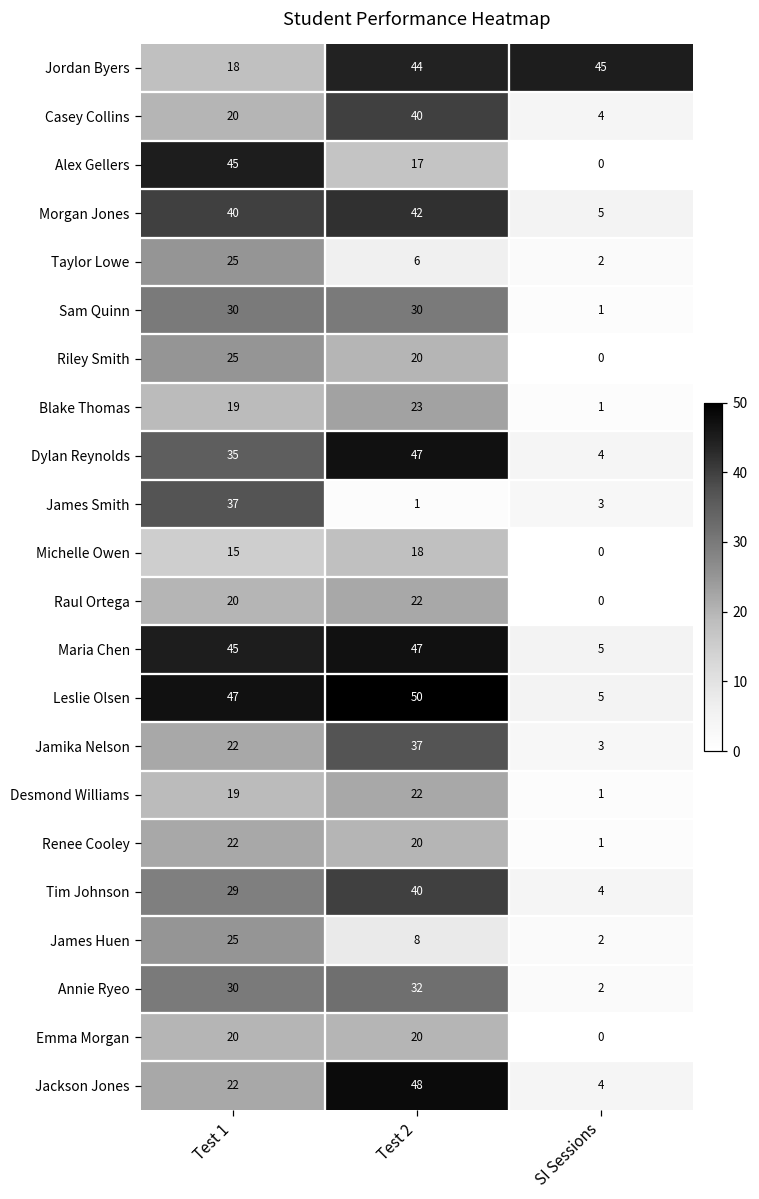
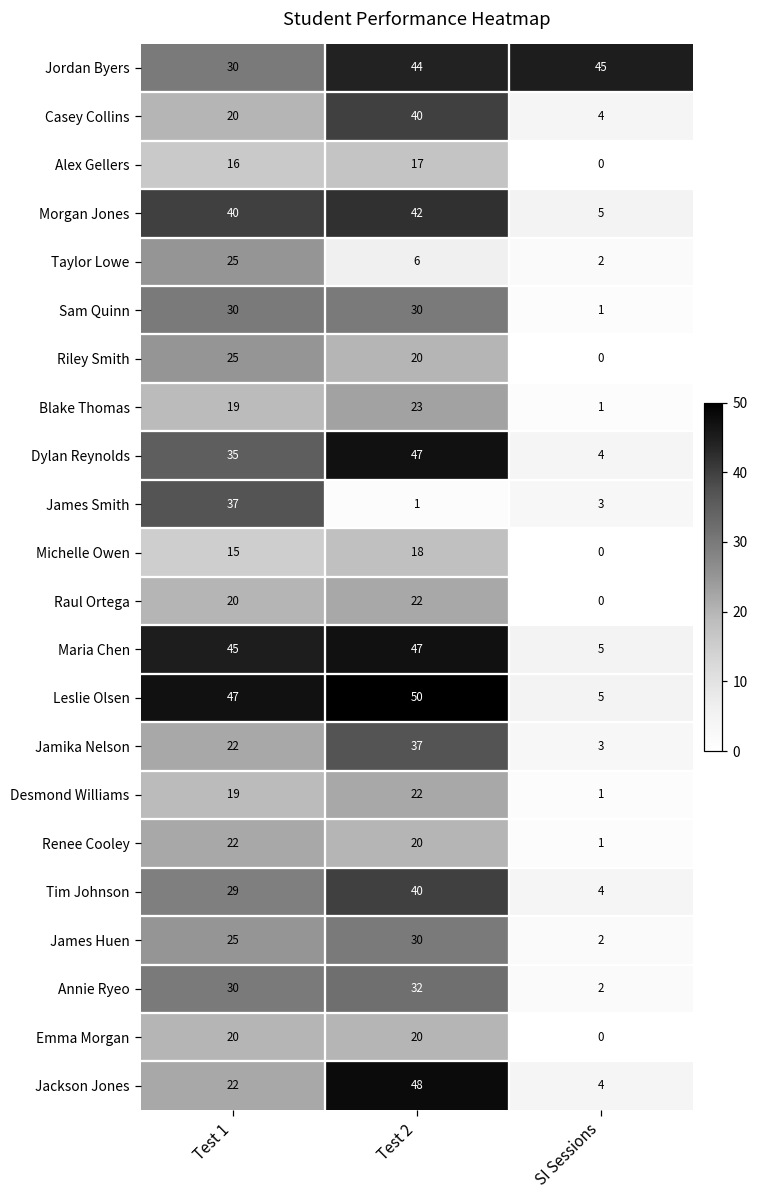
  {
    "Jordan Byers": {
-     "Test 1": 18,
+     "Test 1": 30,
      "Test 2": 44,
      "SI Sessions": 45
    },
    "Casey Collins": {
      "Test 1": 20,
      "Test 2": 40,
      "SI Sessions": 4
    },
    "Alex Gellers": {
-     "Test 1": 45,
+     "Test 1": 16,
      "Test 2": 17,
      "SI Sessions": 0
    },
    "Morgan Jones": {
      "Test 1": 40,
      "Test 2": 42,
      "SI Sessions": 5
    },
    "Taylor Lowe": {
      "Test 1": 25,
      "Test 2": 6,
      "SI Sessions": 2
    },
    "Sam Quinn": {
      "Test 1": 30,
      "Test 2": 30,
      "SI Sessions": 1
    },
    "Riley Smith": {
      "Test 1": 25,
      "Test 2": 20,
      "SI Sessions": 0
    },
    "Blake Thomas": {
      "Test 1": 19,
      "Test 2": 23,
      "SI Sessions": 1
    },
    "Dylan Reynolds": {
      "Test 1": 35,
      "Test 2": 47,
      "SI Sessions": 4
    },
    "James Smith": {
      "Test 1": 37,
      "Test 2": 1,
      "SI Sessions": 3
    },
    "Michelle Owen": {
      "Test 1": 15,
      "Test 2": 18,
      "SI Sessions": 0
    },
    "Raul Ortega": {
      "Test 1": 20,
      "Test 2": 22,
      "SI Sessions": 0
    },
    "Maria Chen": {
      "Test 1": 45,
      "Test 2": 47,
      "SI Sessions": 5
    },
    "Leslie Olsen": {
      "Test 1": 47,
      "Test 2": 50,
      "SI Sessions": 5
    },
    "Jamika Nelson": {
      "Test 1": 22,
      "Test 2": 37,
      "SI Sessions": 3
    },
    "Desmond Williams": {
      "Test 1": 19,
      "Test 2": 22,
      "SI Sessions": 1
    },
    "Renee Cooley": {
      "Test 1": 22,
      "Test 2": 20,
      "SI Sessions": 1
    },
    "Tim Johnson": {
      "Test 1": 29,
      "Test 2": 40,
      "SI Sessions": 4
    },
    "James Huen": {
      "Test 1": 25,
-     "Test 2": 8,
+     "Test 2": 30,
      "SI Sessions": 2
    },
    "Annie Ryeo": {
      "Test 1": 30,
      "Test 2": 32,
      "SI Sessions": 2
    },
    "Emma Morgan": {
      "Test 1": 20,
      "Test 2": 20,
      "SI Sessions": 0
    },
    "Jackson Jones": {
      "Test 1": 22,
      "Test 2": 48,
      "SI Sessions": 4
    }
  }
